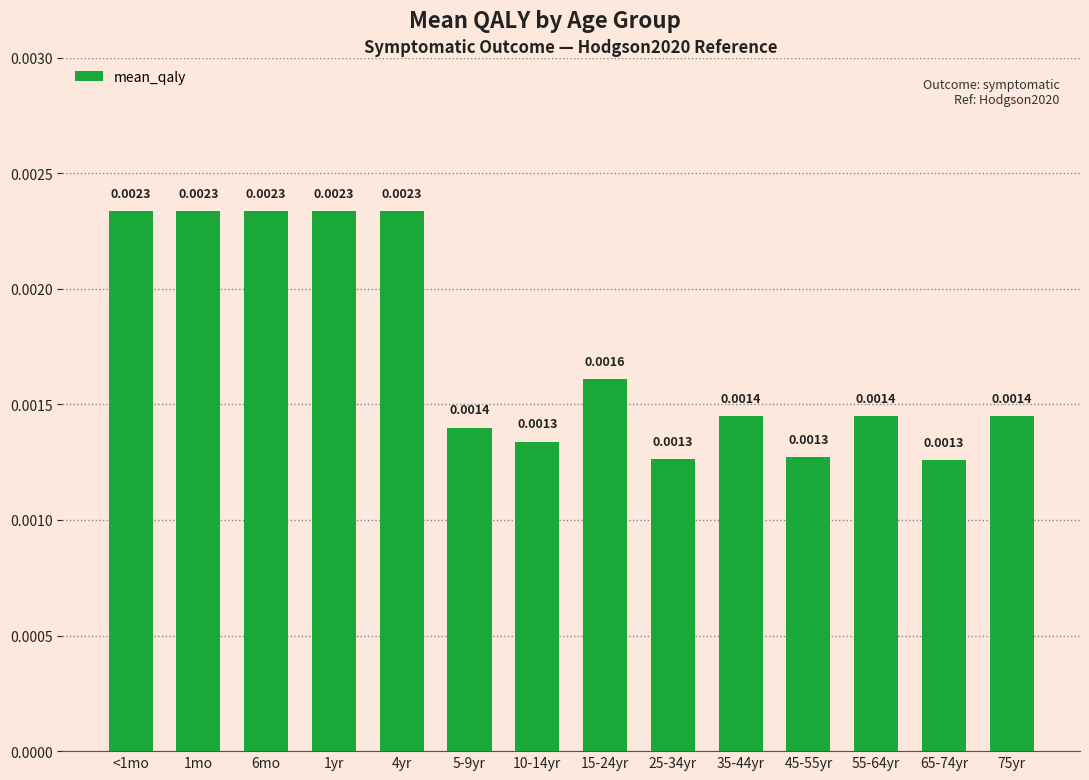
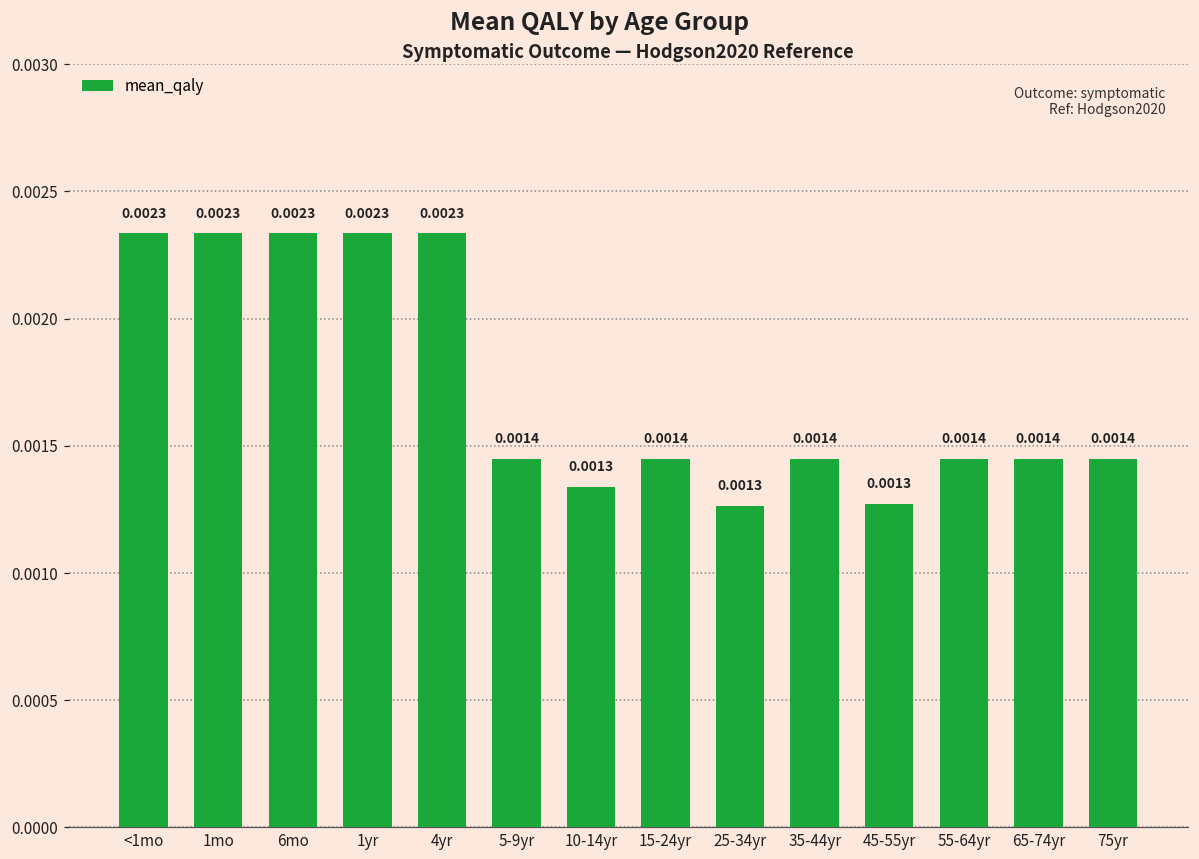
  {
    "<1mo": 0.0023,
    "1mo": 0.0023,
    "6mo": 0.0023,
    "1yr": 0.0023,
    "4yr": 0.0023,
-   "5-9yr": 0.00140,
+   "5-9yr": 0.00145,
    "10-14yr": 0.0013,
-   "15-24yr": 0.0016,
+   "15-24yr": 0.0014,
    "25-34yr": 0.0013,
    "35-44yr": 0.0014,
    "45-55yr": 0.0013,
    "55-64yr": 0.0014,
-   "65-74yr": 0.0013,
+   "65-74yr": 0.0014,
    "75yr": 0.0014
  }
